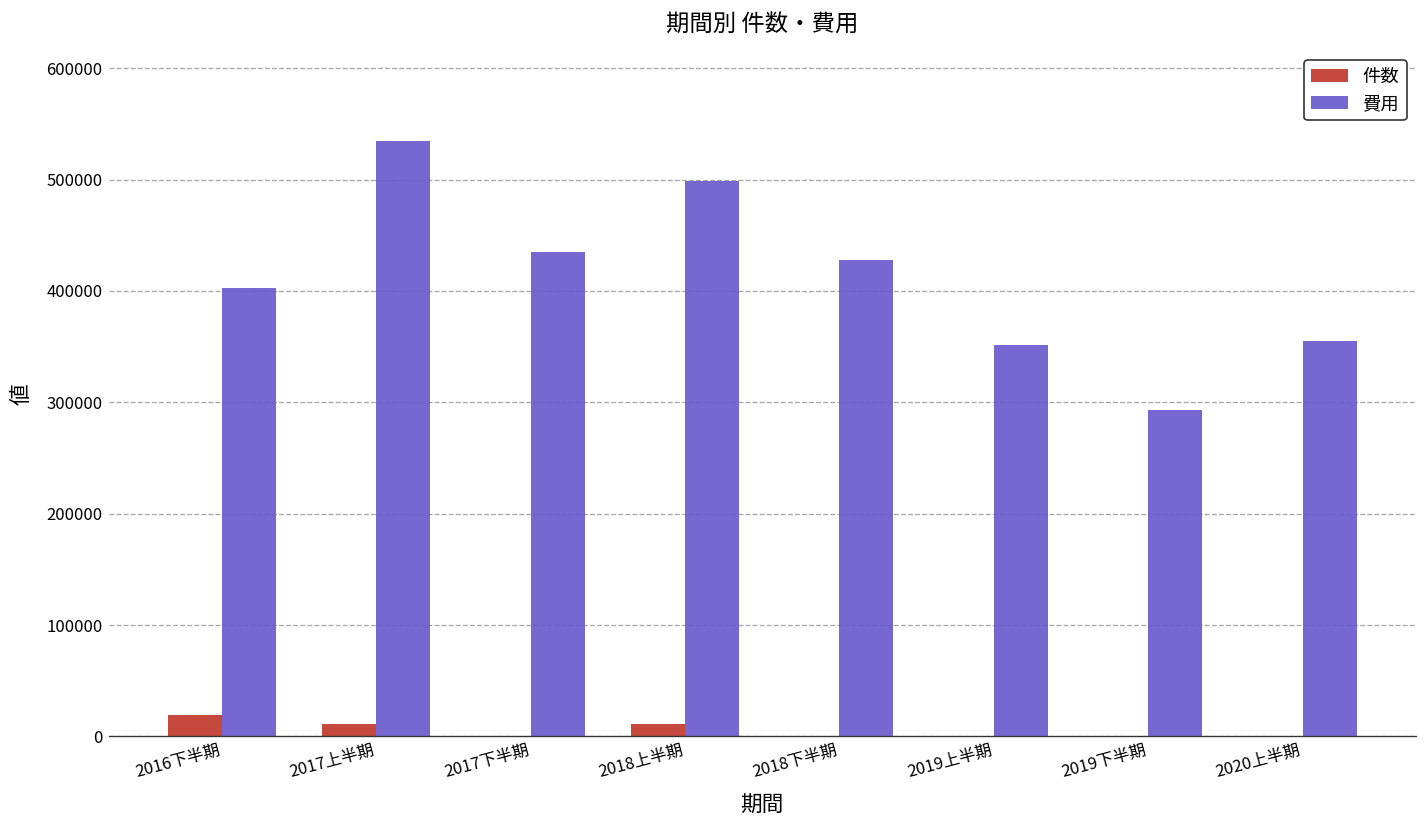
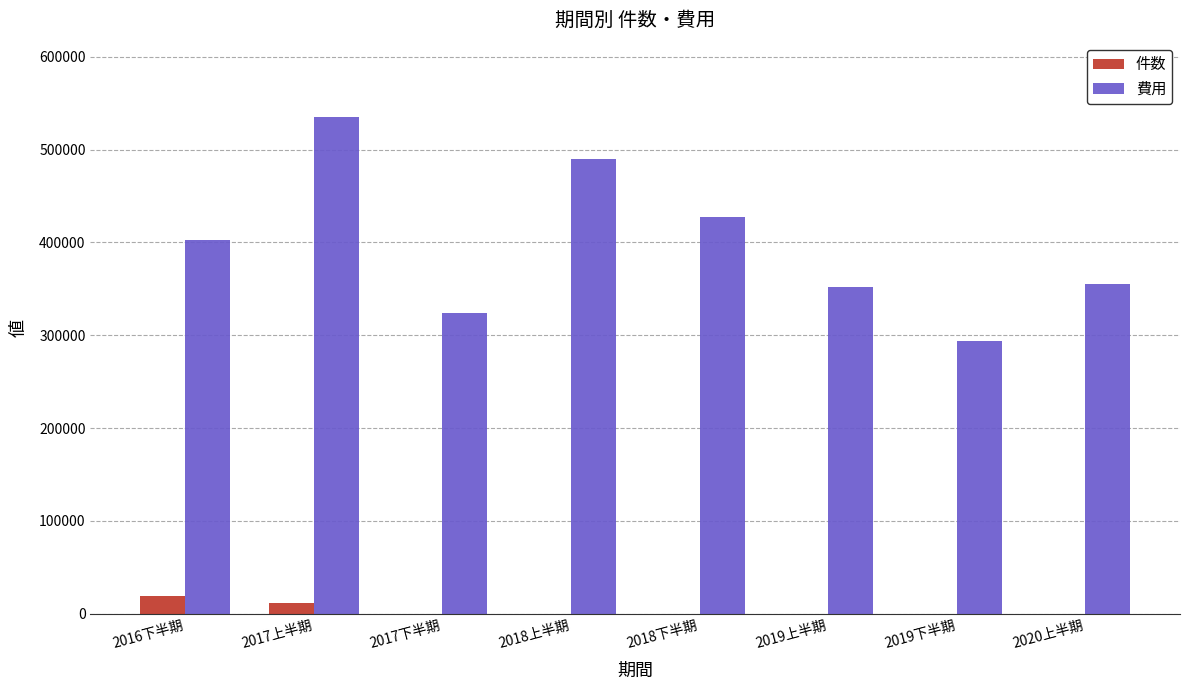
  {
    "件数": {
      "2016下半期": 20000,
      "2017上半期": 10000,
-     "2018上半期": 10000
+     "2018上半期": 0
    },
    "費用": {
      "2016下半期": 400000,
      "2017上半期": 530000,
-     "2017下半期": 440000,
-     "2018上半期": 500000,
+     "2017下半期": 320000,
+     "2018上半期": 490000,
      "2018下半期": 430000,
      "2019上半期": 350000,
      "2019下半期": 290000,
      "2020上半期": 350000
    }
  }
